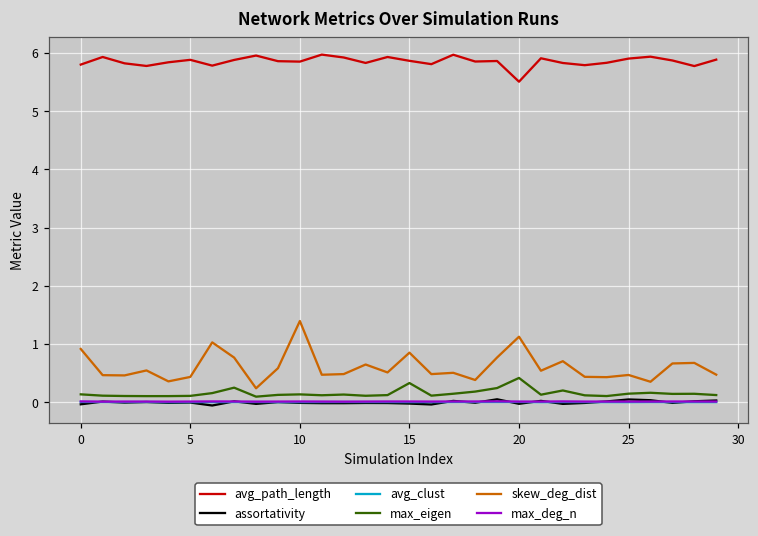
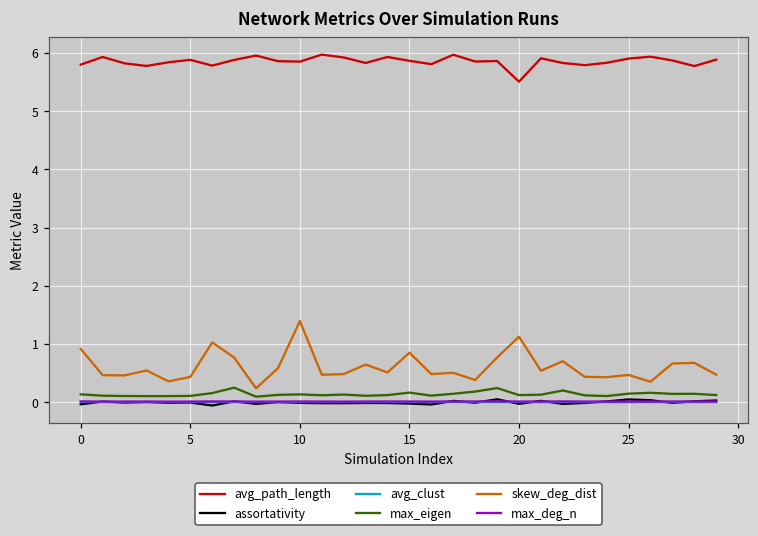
  {
    "avg_path_length": {
      "0": 5.8,
      "5": 5.9,
      "10": 5.9,
      "15": 5.9,
      "20": 5.5,
      "25": 5.9
    },
    "max_eigen": {
      "0": 0.1,
      "5": 0.1,
      "10": 0.1,
-     "15": 0.3,
-     "20": 0.4,
+     "15": 0.2,
+     "20": 0.1,
      "25": 0.1
    },
    "skew_deg_dist": {
      "0": 0.9,
      "5": 0.4,
      "10": 1.4,
      "15": 0.9,
      "20": 1.1,
      "25": 0.5
    }
  }
